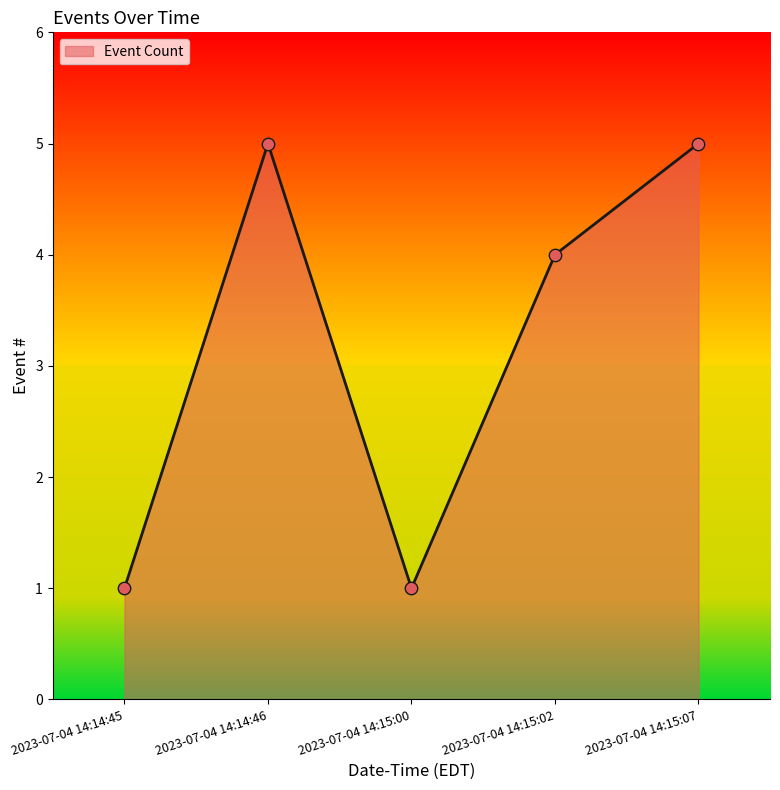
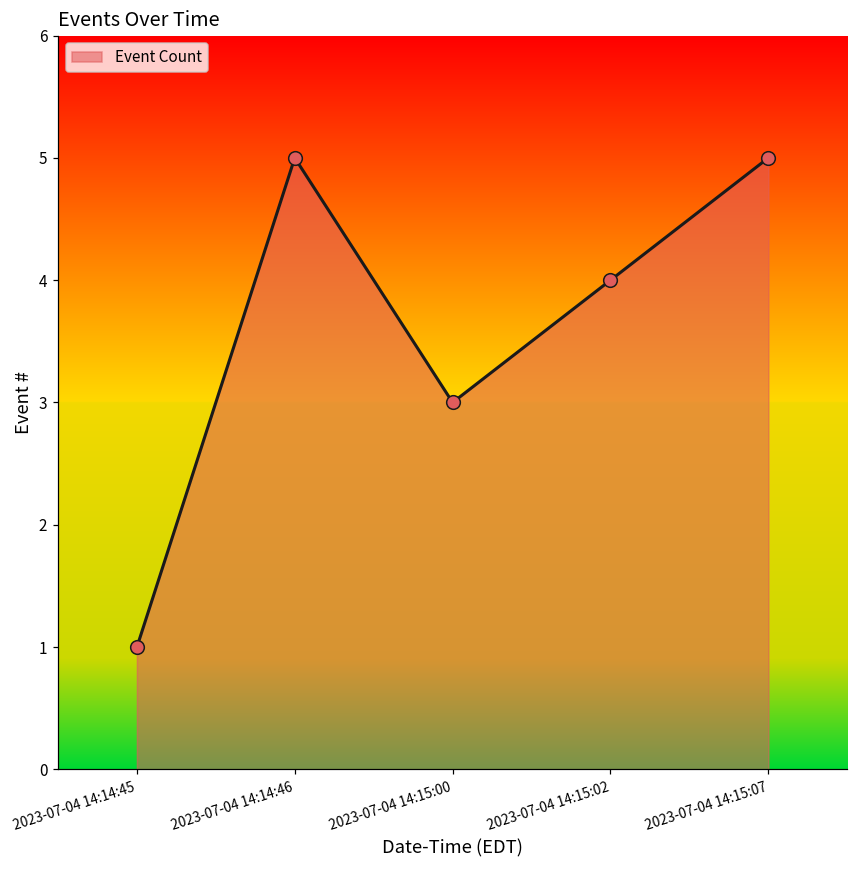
  {
    "2023-07-04 14:14:45": 1,
    "2023-07-04 14:14:46": 5,
-   "2023-07-04 14:15:00": 1,
+   "2023-07-04 14:15:00": 3,
    "2023-07-04 14:15:02": 4,
    "2023-07-04 14:15:07": 5
  }
